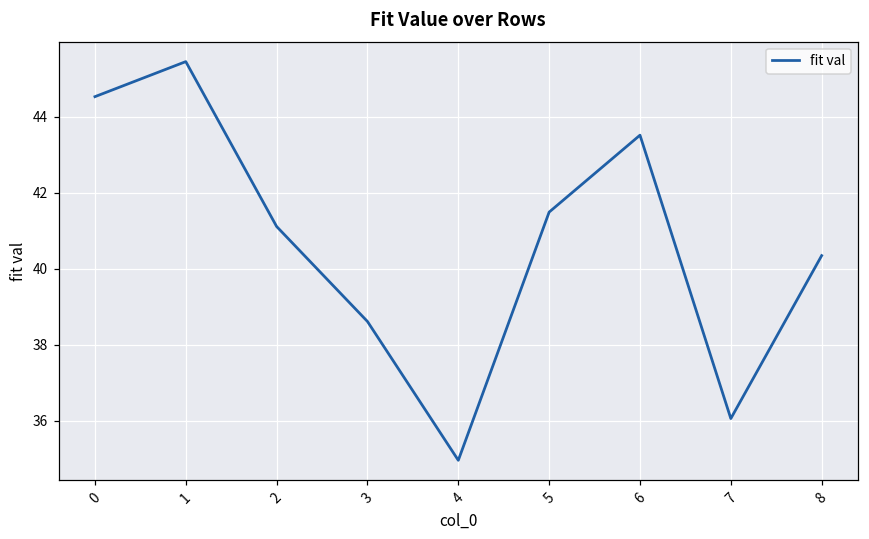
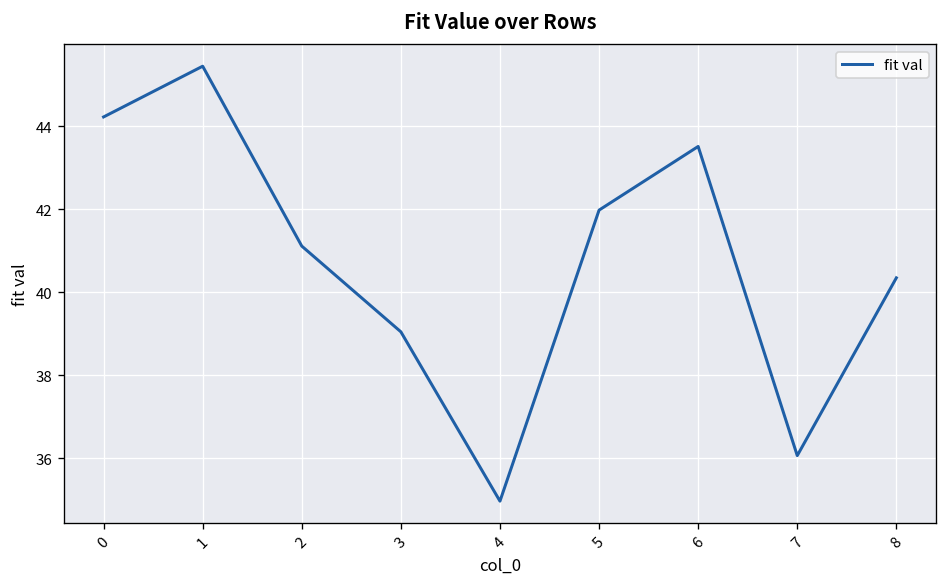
  {
-   "0": 44.5,
+   "0": 44.2,
    "1": 45.5,
    "2": 41.1,
-   "3": 38.6,
+   "3": 39.0,
    "4": 35.0,
-   "5": 41.5,
+   "5": 42.0,
    "6": 43.5,
    "7": 36.1,
    "8": 40.3
  }
